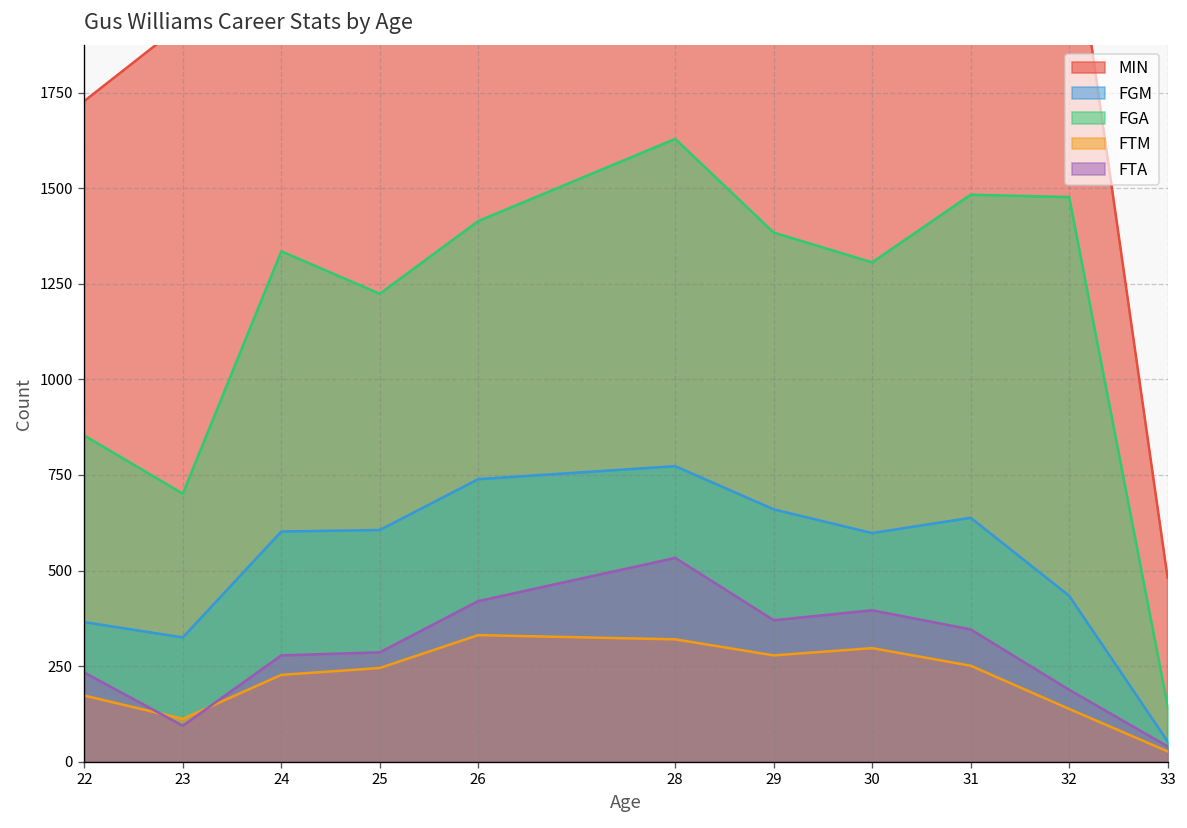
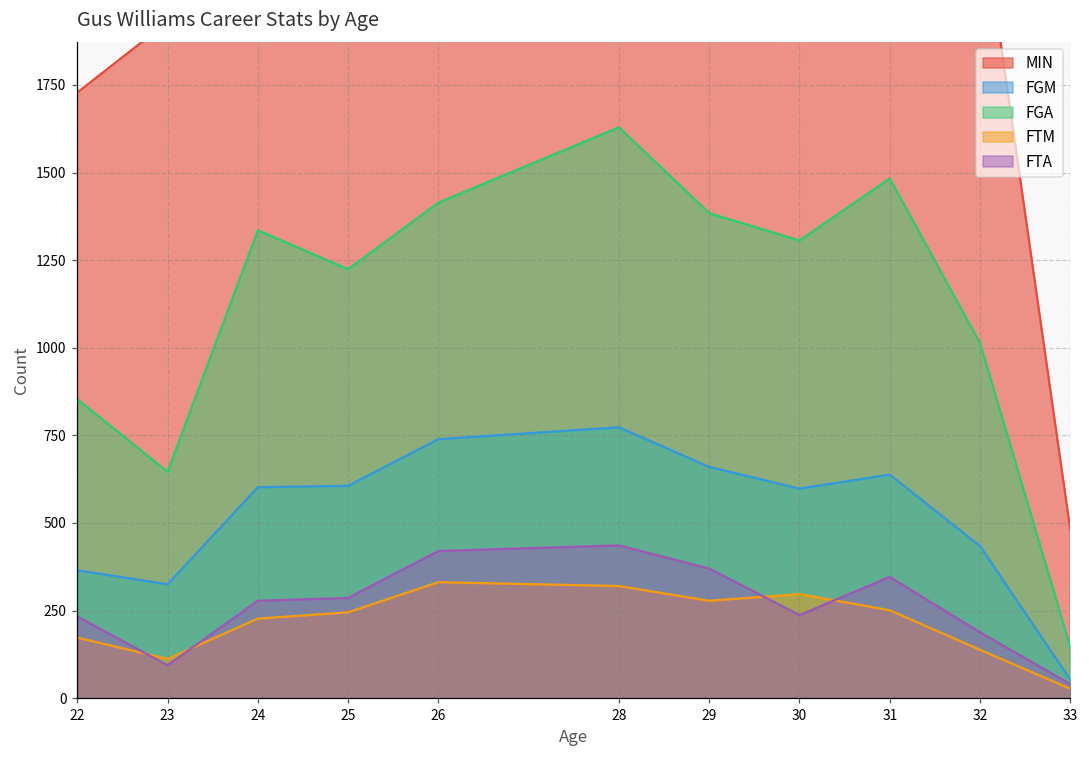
  {
    "MIN": {
      "22": 1730,
      "33": 480
    },
    "FGM": {
      "22": 370,
      "23": 330,
      "24": 600,
      "25": 610,
      "26": 740,
      "28": 770,
      "29": 660,
      "30": 600,
      "31": 640,
      "32": 430,
      "33": 50
    },
    "FGA": {
      "22": 850,
-     "23": 700,
+     "23": 650,
      "24": 1340,
      "25": 1220,
      "26": 1410,
      "28": 1630,
      "29": 1380,
      "30": 1310,
      "31": 1480,
-     "32": 1480,
+     "32": 1010,
      "33": 150
    },
    "FTM": {
      "22": 170,
      "23": 110,
      "24": 230,
      "25": 250,
      "26": 330,
      "28": 320,
      "29": 280,
      "30": 300,
      "31": 250,
      "32": 140,
      "33": 30
    },
    "FTA": {
      "22": 230,
      "23": 90,
      "24": 280,
      "25": 290,
      "26": 420,
-     "28": 530,
+     "28": 440,
      "29": 370,
-     "30": 400,
+     "30": 240,
      "31": 350,
      "32": 190,
      "33": 40
    }
  }
